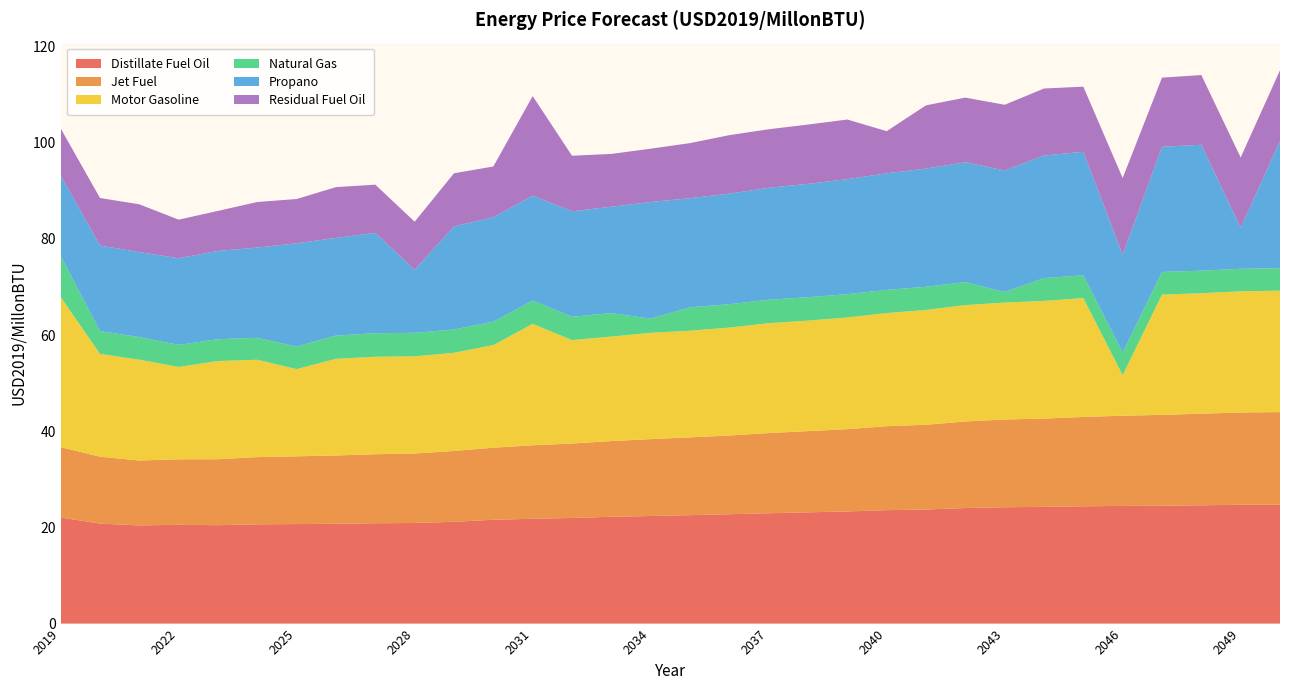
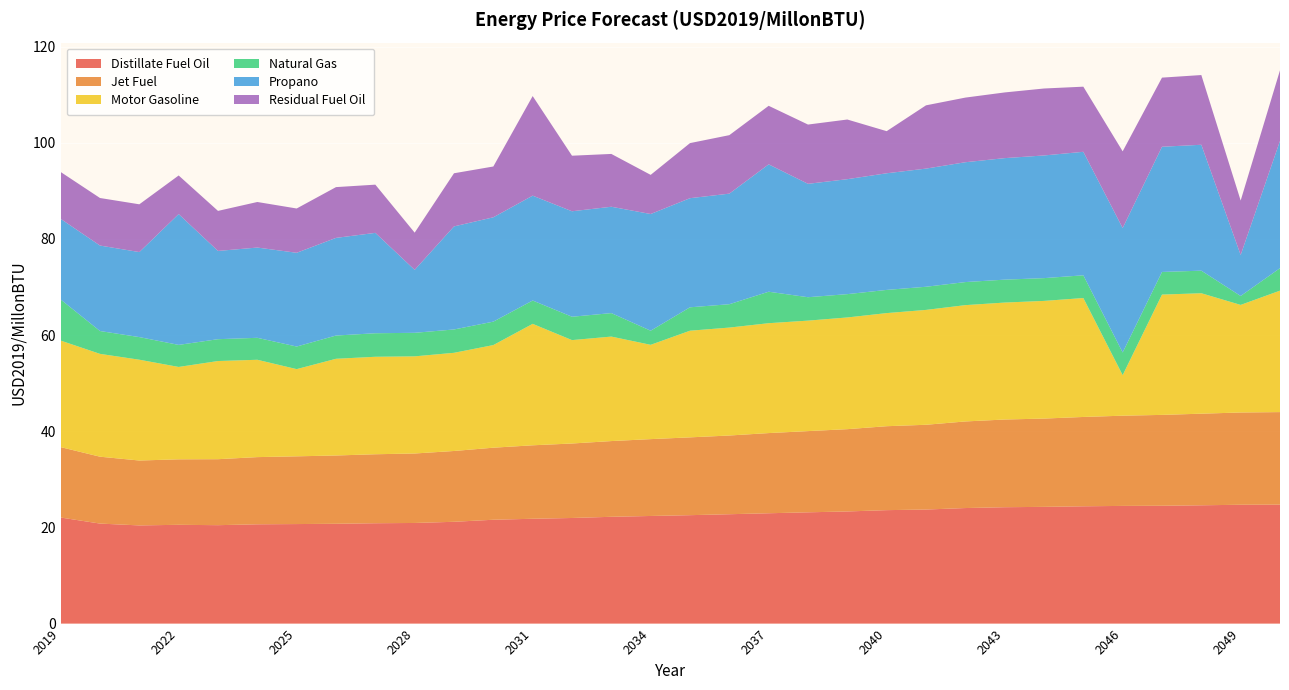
  {
    "Motor Gasoline": {
-     "2019": 31,
+     "2019": 22,
      "2022": 19,
      "2025": 18,
      "2028": 20,
      "2031": 25,
-     "2034": 22,
+     "2034": 20,
      "2037": 23,
      "2040": 24,
      "2043": 24,
      "2046": 8,
-     "2049": 25
+     "2049": 22
    },
    "Natural Gas": {
      "2019": 9,
      "2022": 5,
      "2025": 5,
      "2028": 5,
      "2031": 5,
      "2034": 3,
-     "2037": 5,
+     "2037": 7,
      "2040": 5,
-     "2043": 2,
+     "2043": 5,
      "2046": 5,
-     "2049": 5
+     "2049": 2
    },
    "Propano": {
      "2019": 17,
-     "2022": 18,
-     "2025": 21,
+     "2022": 27,
+     "2025": 19,
      "2028": 13,
      "2031": 22,
      "2034": 24,
-     "2037": 23,
+     "2037": 26,
      "2040": 24,
      "2043": 25,
-     "2046": 20,
+     "2046": 26,
      "2049": 9
    },
    "Residual Fuel Oil": {
      "2019": 10,
      "2022": 8,
      "2025": 9,
-     "2028": 10,
+     "2028": 8,
      "2031": 21,
-     "2034": 11,
+     "2034": 8,
      "2037": 12,
      "2040": 9,
      "2043": 14,
      "2046": 16,
-     "2049": 15
+     "2049": 11
    }
  }
